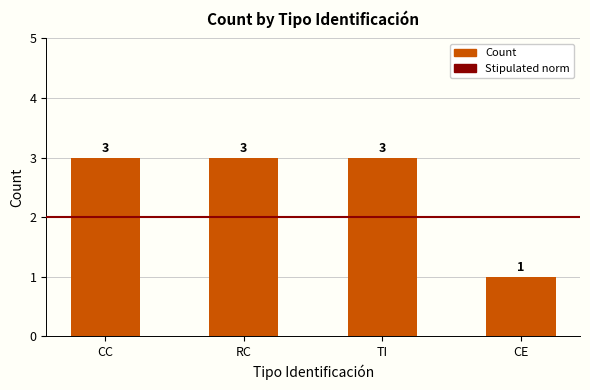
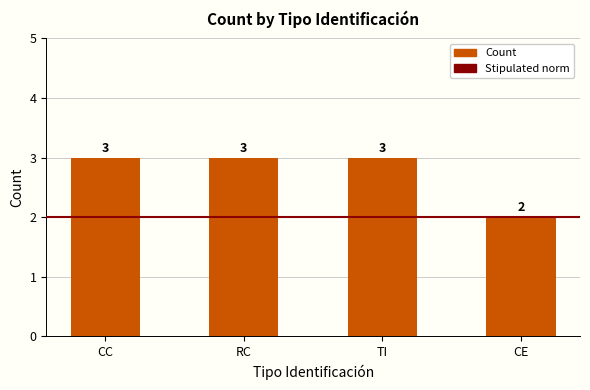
  {
    "CC": 3,
    "RC": 3,
    "TI": 3,
-   "CE": 1
+   "CE": 2
  }
